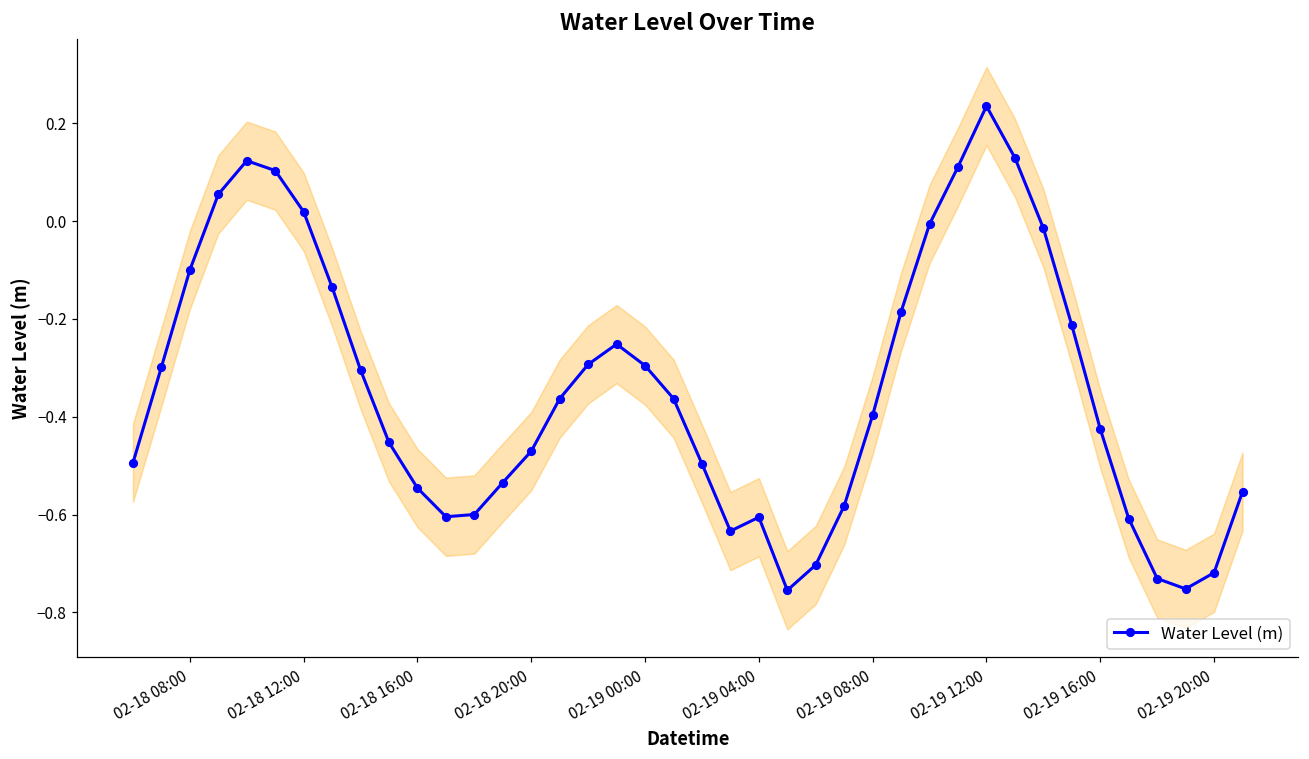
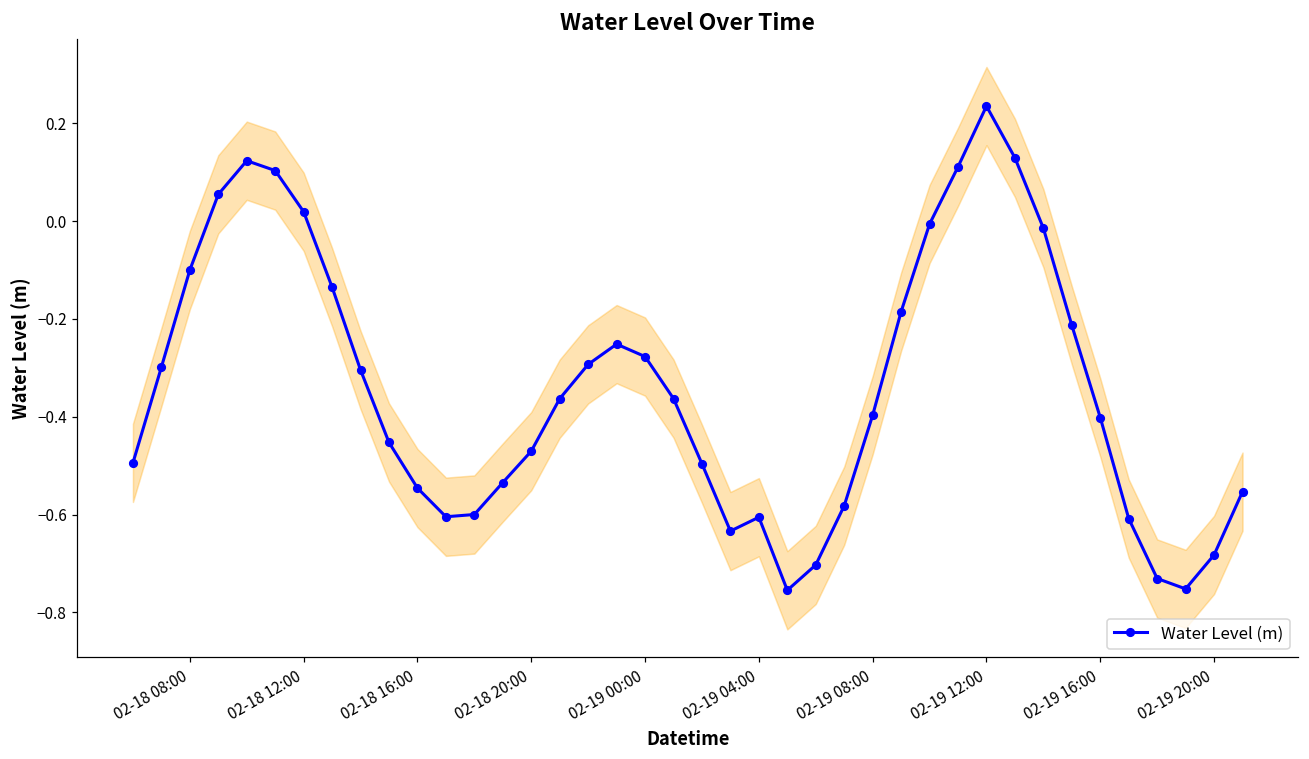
  {
    "Water Level (m)": {
      "02-18 08:00": -0.10,
      "02-18 12:00": 0.02,
      "02-18 16:00": -0.55,
      "02-18 20:00": -0.47,
-     "02-19 00:00": -0.30,
+     "02-19 00:00": -0.28,
      "02-19 04:00": -0.61,
      "02-19 08:00": -0.40,
      "02-19 12:00": 0.24,
-     "02-19 16:00": -0.43,
-     "02-19 20:00": -0.72
+     "02-19 16:00": -0.40,
+     "02-19 20:00": -0.68
    }
  }
